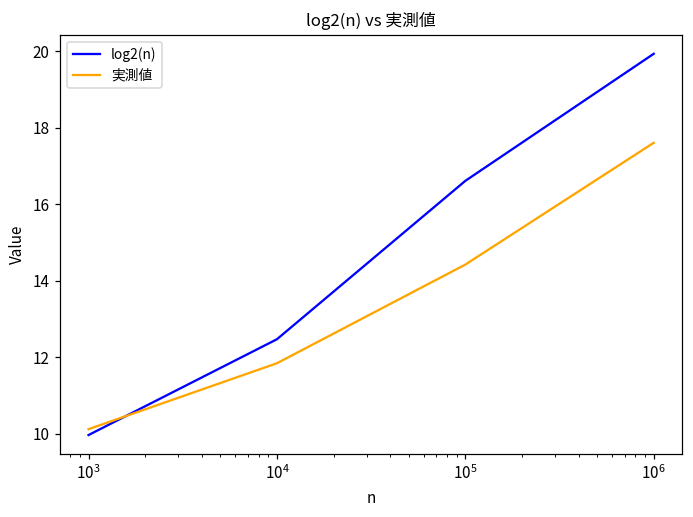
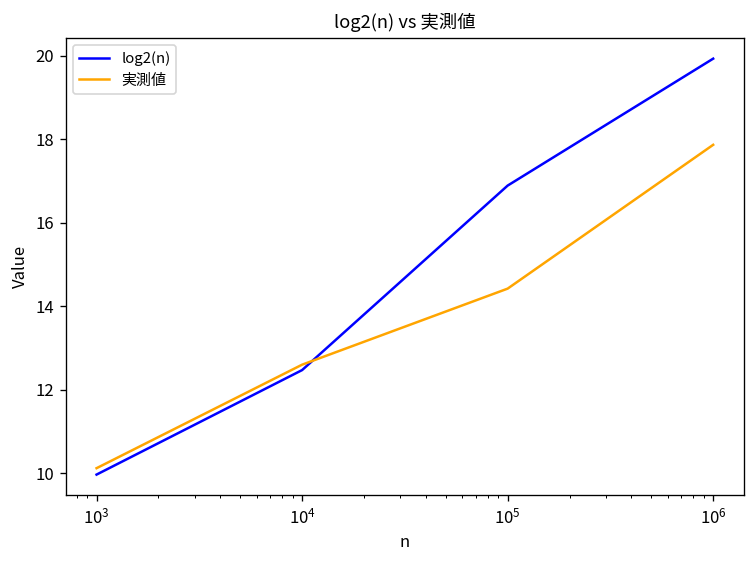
  {
    "log2(n)": {
      "10^3": 10.0,
      "10^4": 12.5,
-     "10^5": 16.6,
+     "10^5": 16.9,
      "10^6": 19.9
    },
    "実測値": {
      "10^3": 10.1,
-     "10^4": 11.8,
+     "10^4": 12.6,
      "10^5": 14.4,
-     "10^6": 17.6
+     "10^6": 17.9
    }
  }
